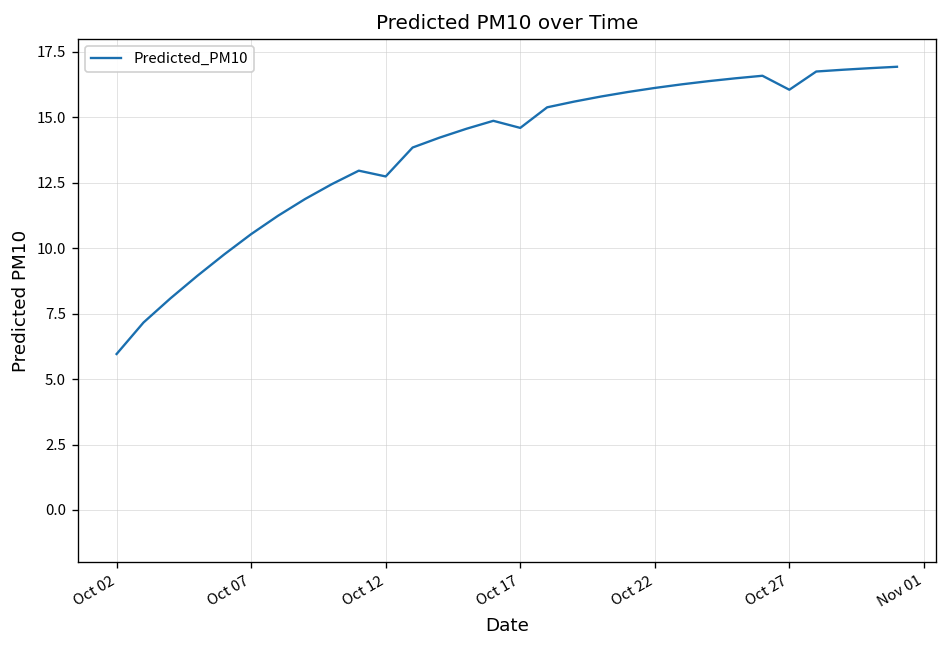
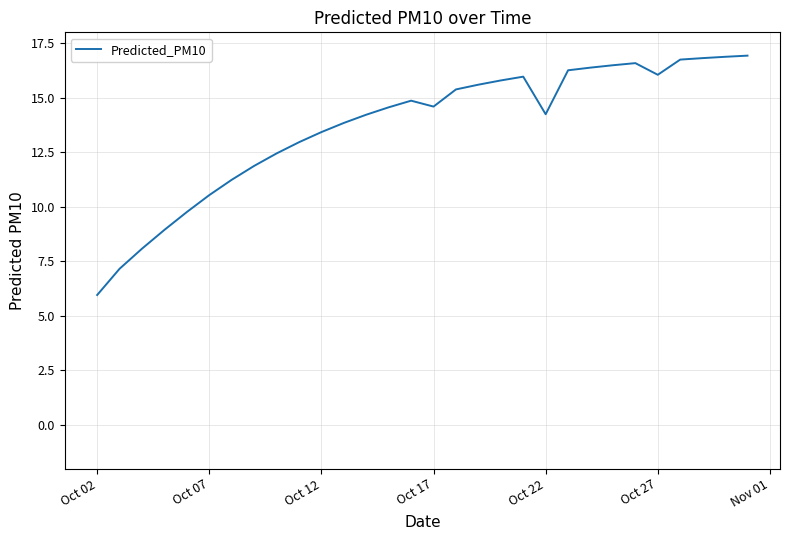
  {
    "Oct 02": 6.0,
    "Oct 07": 10.5,
-   "Oct 12": 12.7,
+   "Oct 12": 13.4,
    "Oct 17": 14.6,
-   "Oct 22": 16.1,
+   "Oct 22": 14.2,
    "Oct 27": 16.1
  }
